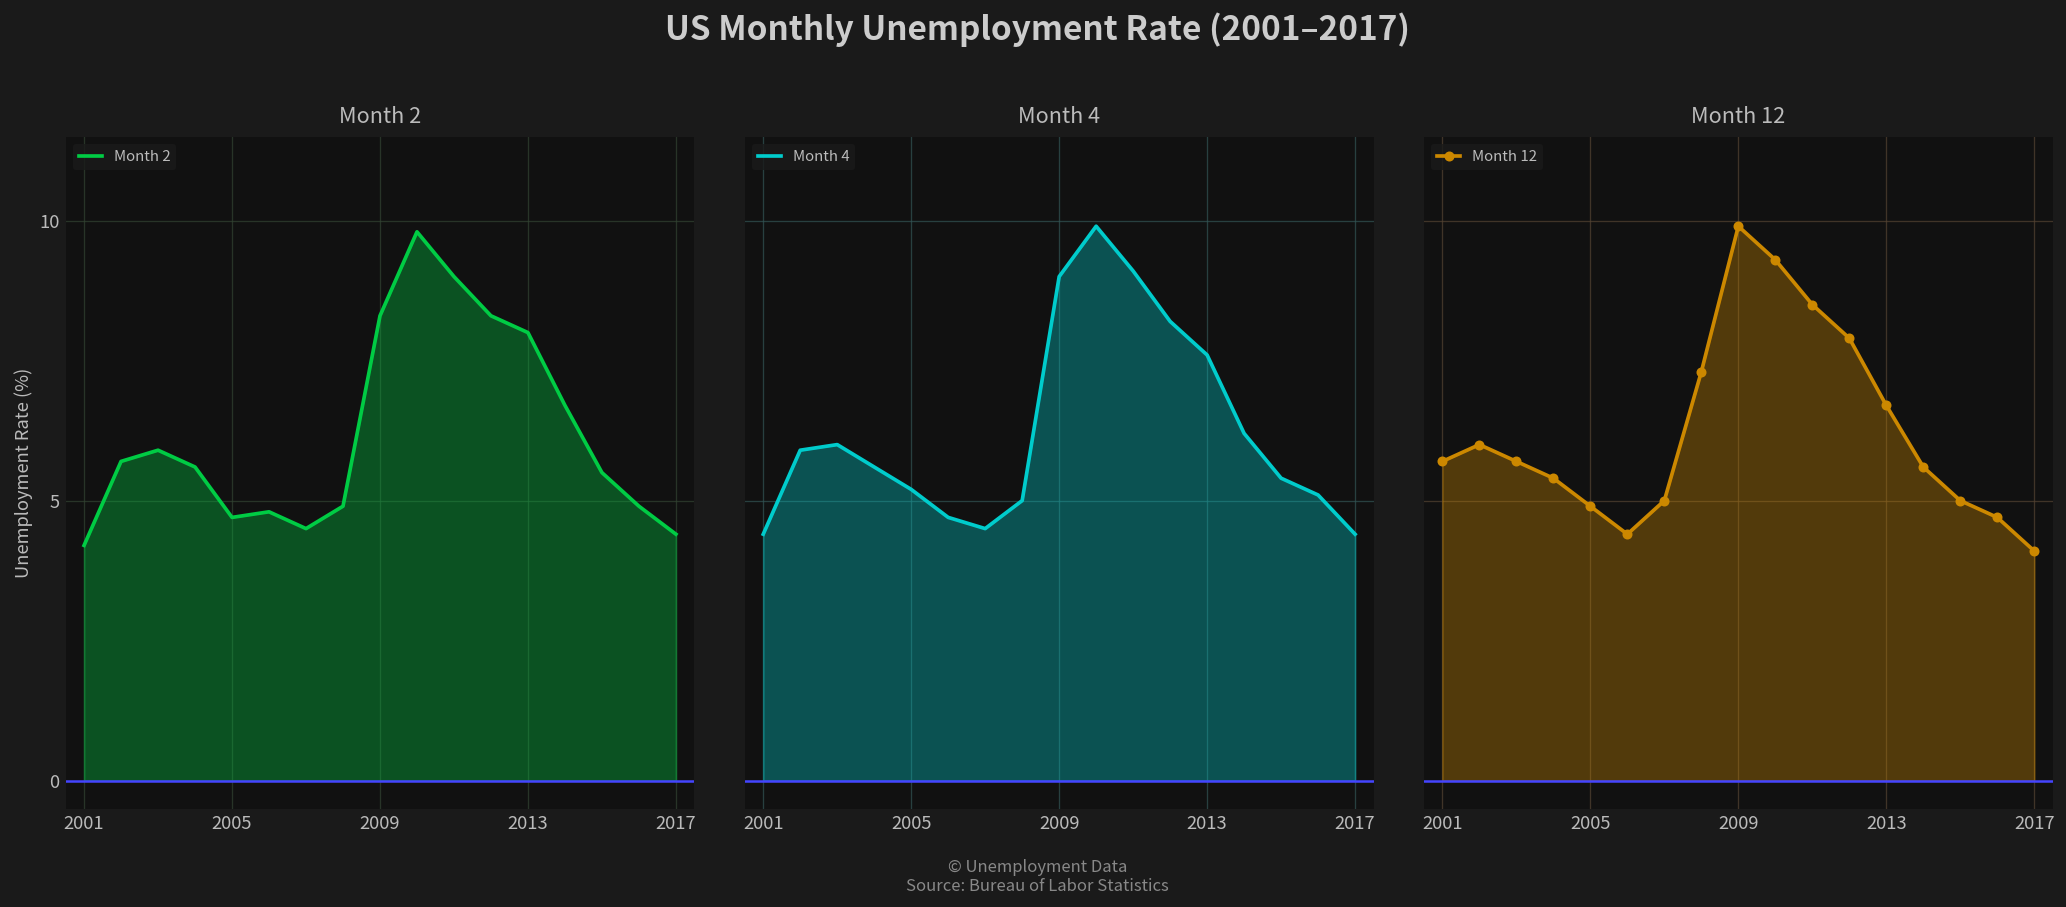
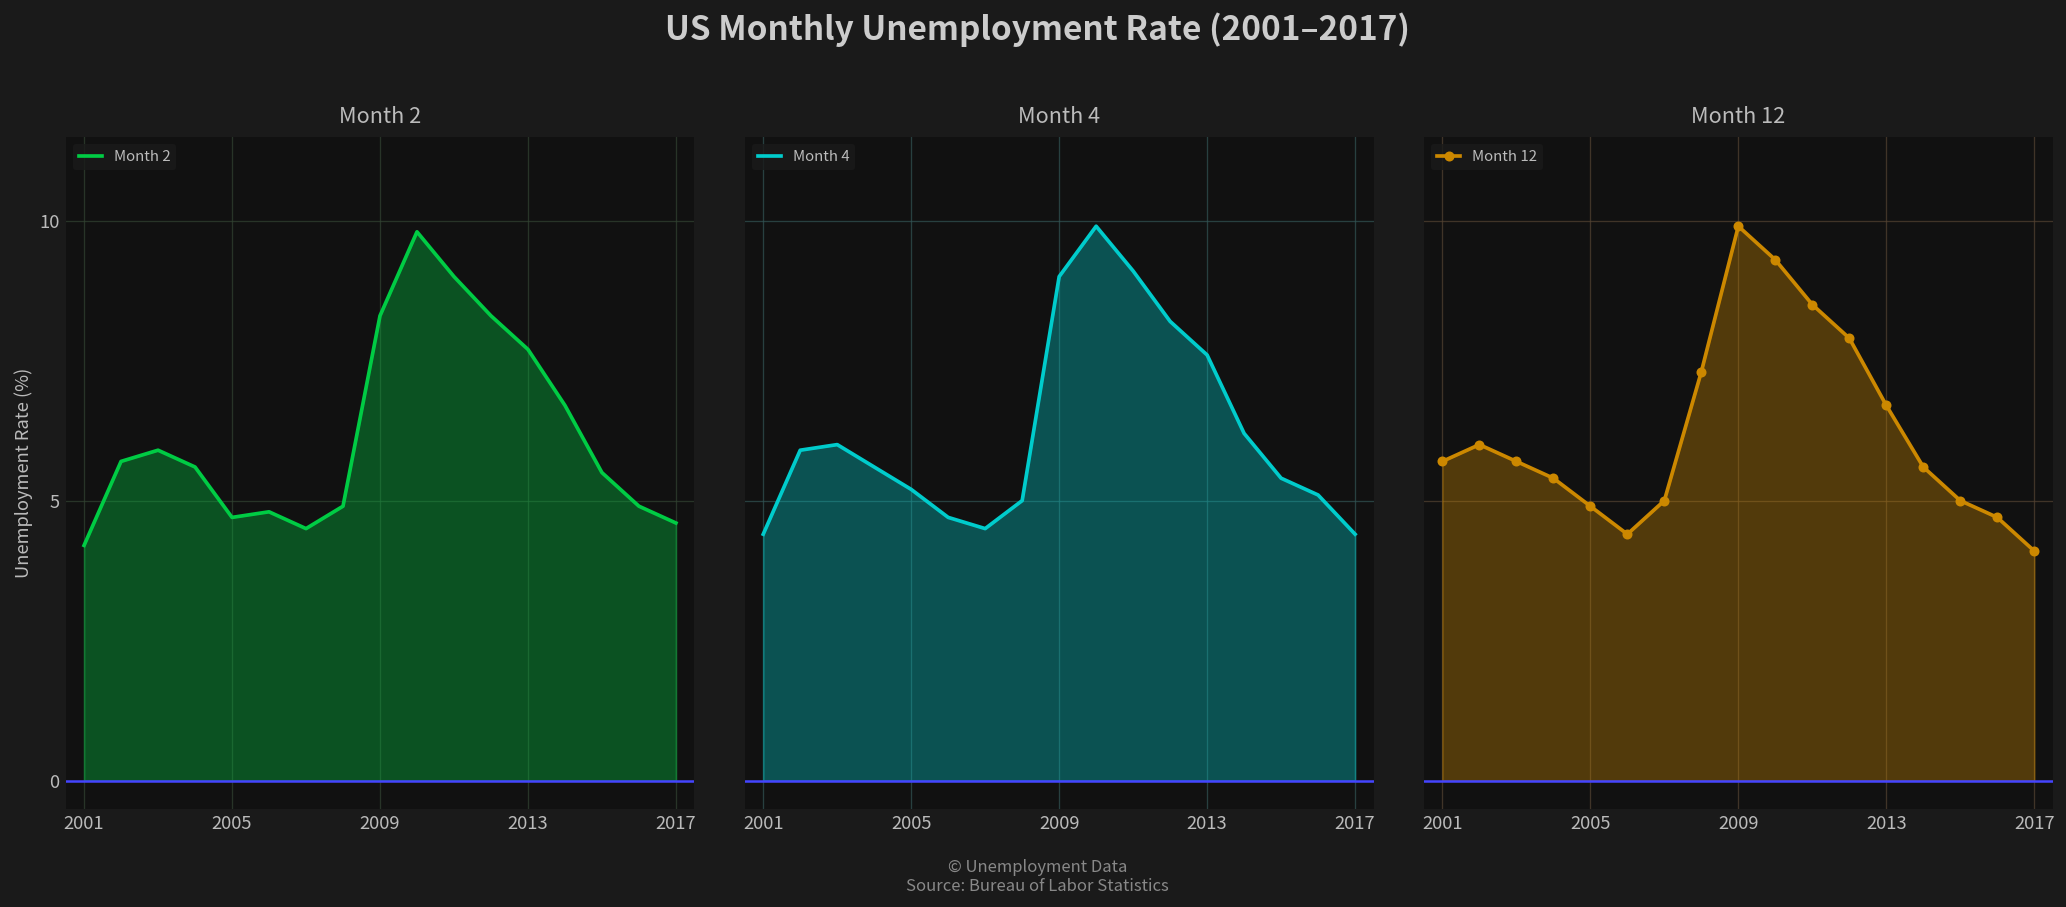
  {
    "Month 2": {
      "2001": 4.2,
      "2005": 4.7,
      "2009": 8.3,
-     "2013": 8.0,
-     "2017": 4.4
+     "2013": 7.7,
+     "2017": 4.6
    }
  }
